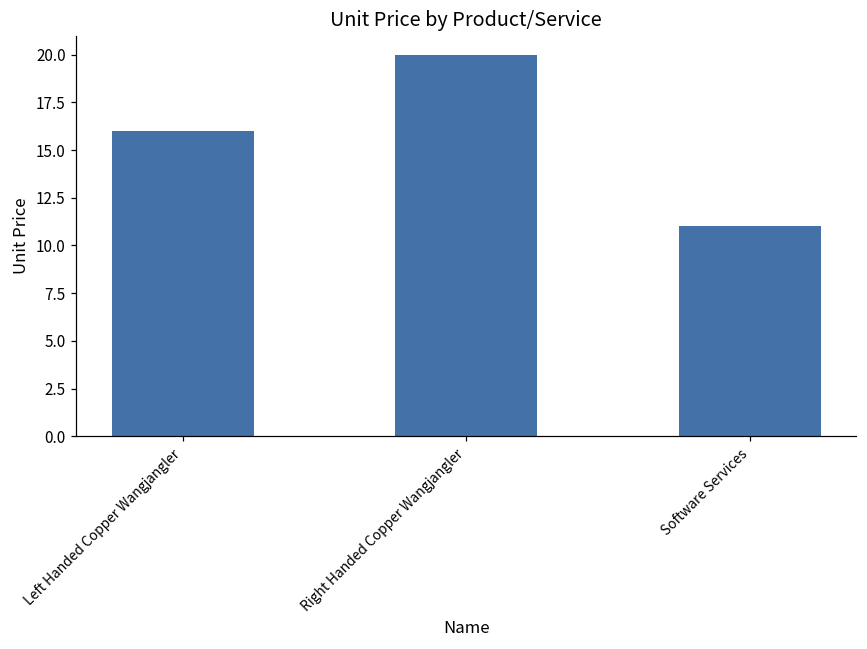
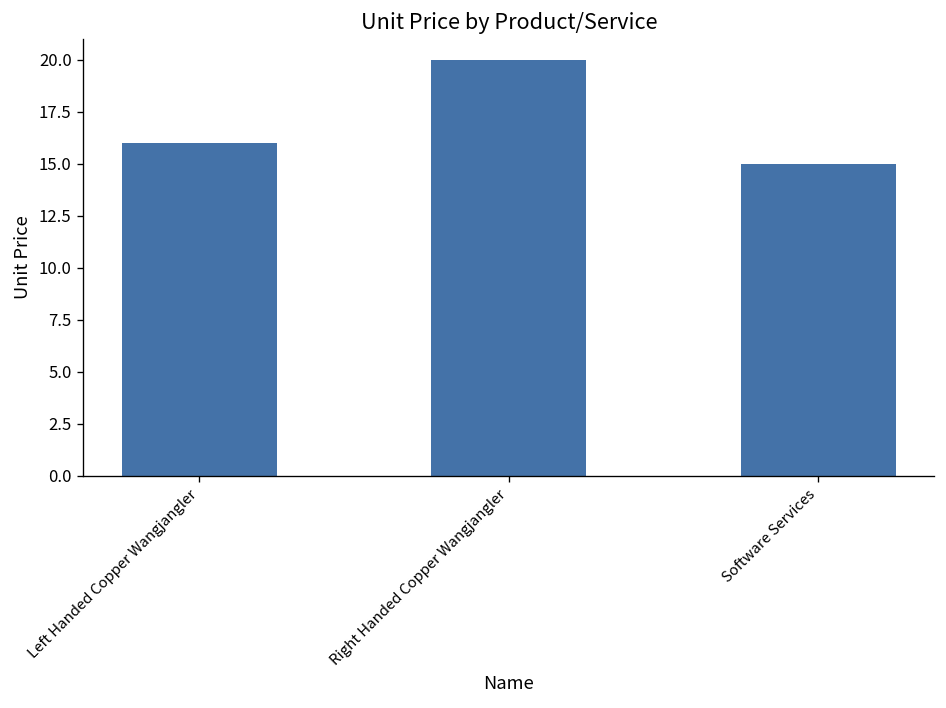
  {
    "Left Handed Copper Wangjangler": 16,
    "Right Handed Copper Wangjangler": 20,
-   "Software Services": 11
+   "Software Services": 15
  }
